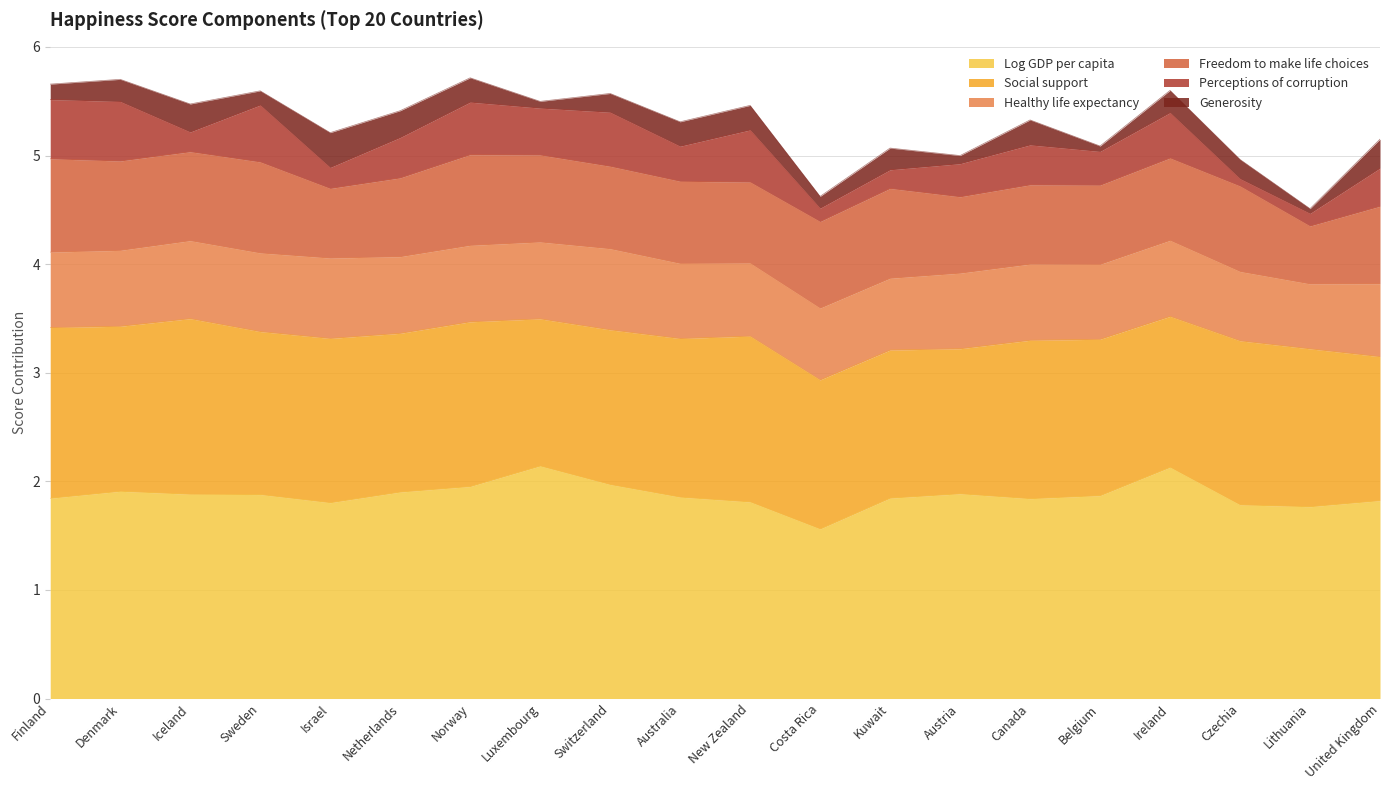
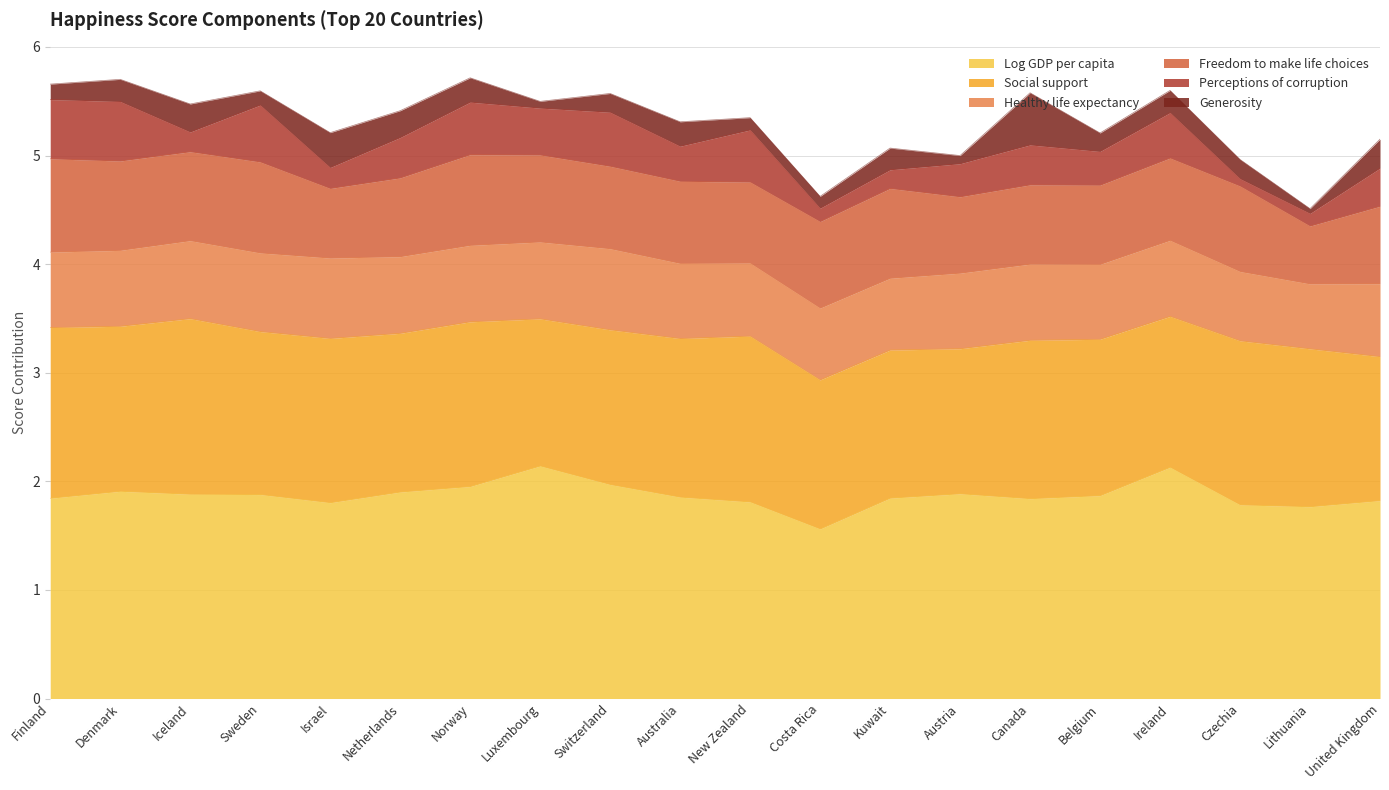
  {
    "Generosity": {
      "Finland": 0.14,
      "Denmark": 0.20,
      "Iceland": 0.26,
      "Sweden": 0.13,
      "Israel": 0.32,
      "Netherlands": 0.25,
      "Norway": 0.22,
      "Luxembourg": 0.06,
      "Switzerland": 0.17,
      "Australia": 0.22,
-     "New Zealand": 0.23,
+     "New Zealand": 0.11,
      "Costa Rica": 0.11,
      "Kuwait": 0.20,
      "Austria": 0.08,
-     "Canada": 0.23,
-     "Belgium": 0.05,
+     "Canada": 0.48,
+     "Belgium": 0.17,
      "Ireland": 0.21,
      "Czechia": 0.18,
      "Lithuania": 0.04,
      "United Kingdom": 0.27
    }
  }
